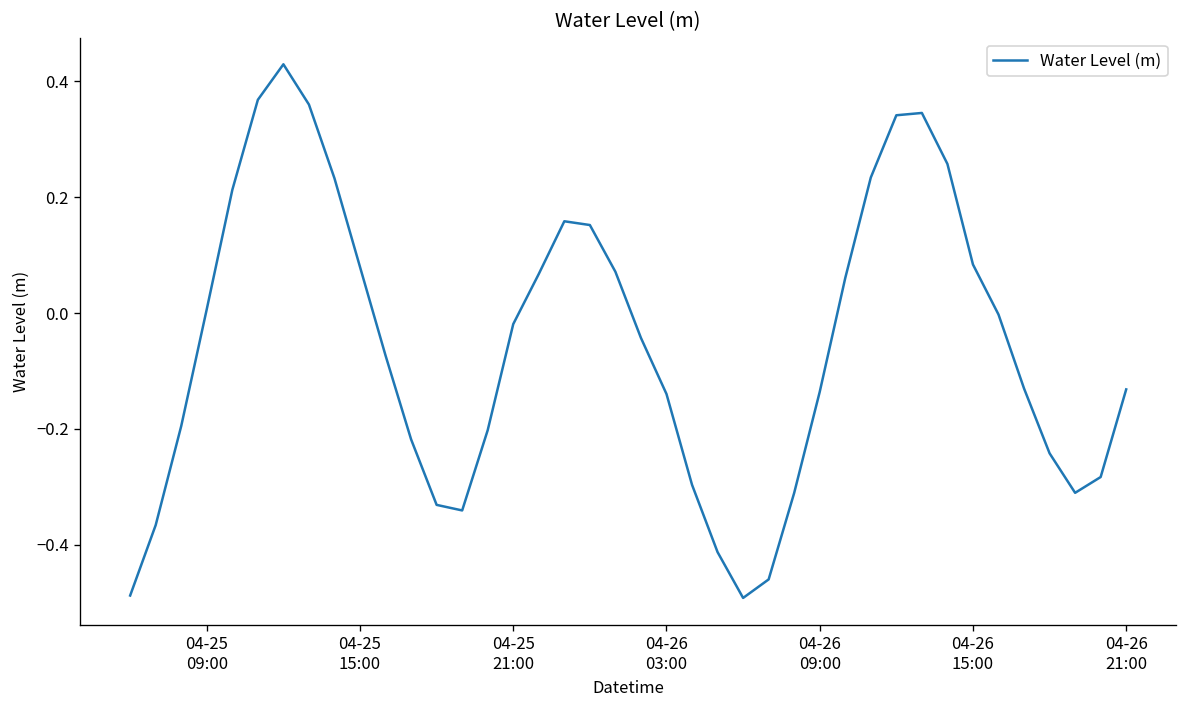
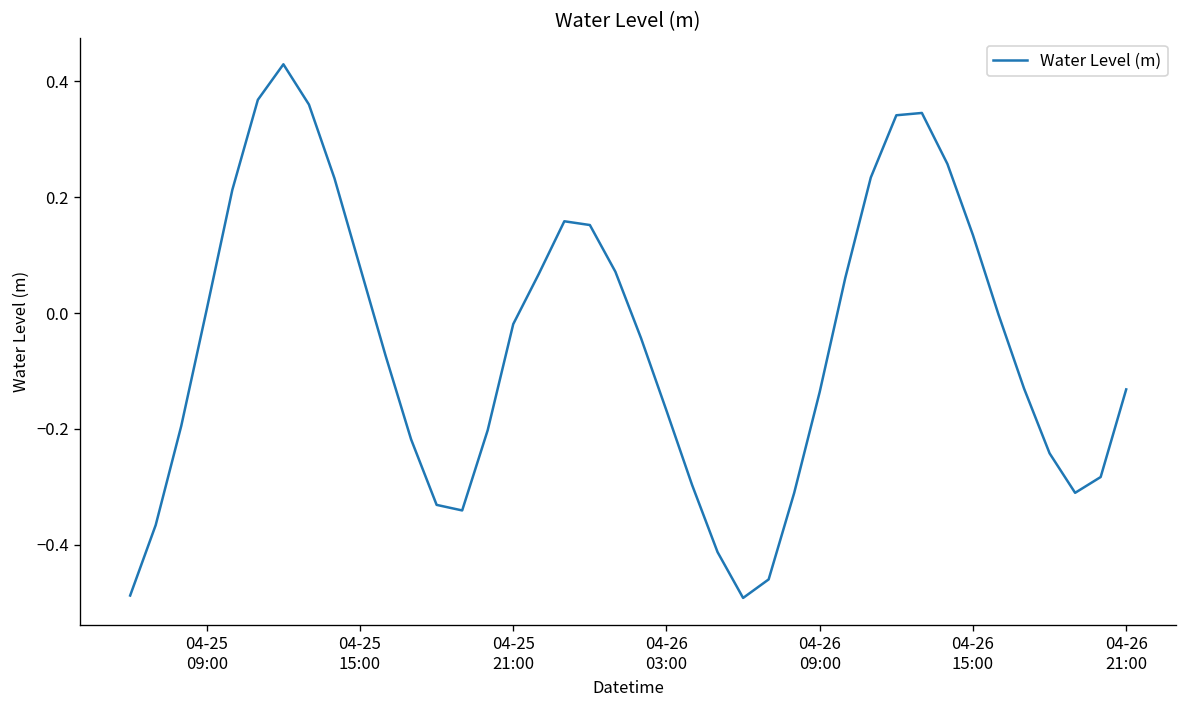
  {
    "04-25 09:00": 0.01,
    "04-25 15:00": 0.08,
    "04-25 21:00": -0.02,
-   "04-26 03:00": -0.14,
+   "04-26 03:00": -0.17,
    "04-26 09:00": -0.14,
-   "04-26 15:00": 0.08,
+   "04-26 15:00": 0.13,
    "04-26 21:00": -0.13
  }
